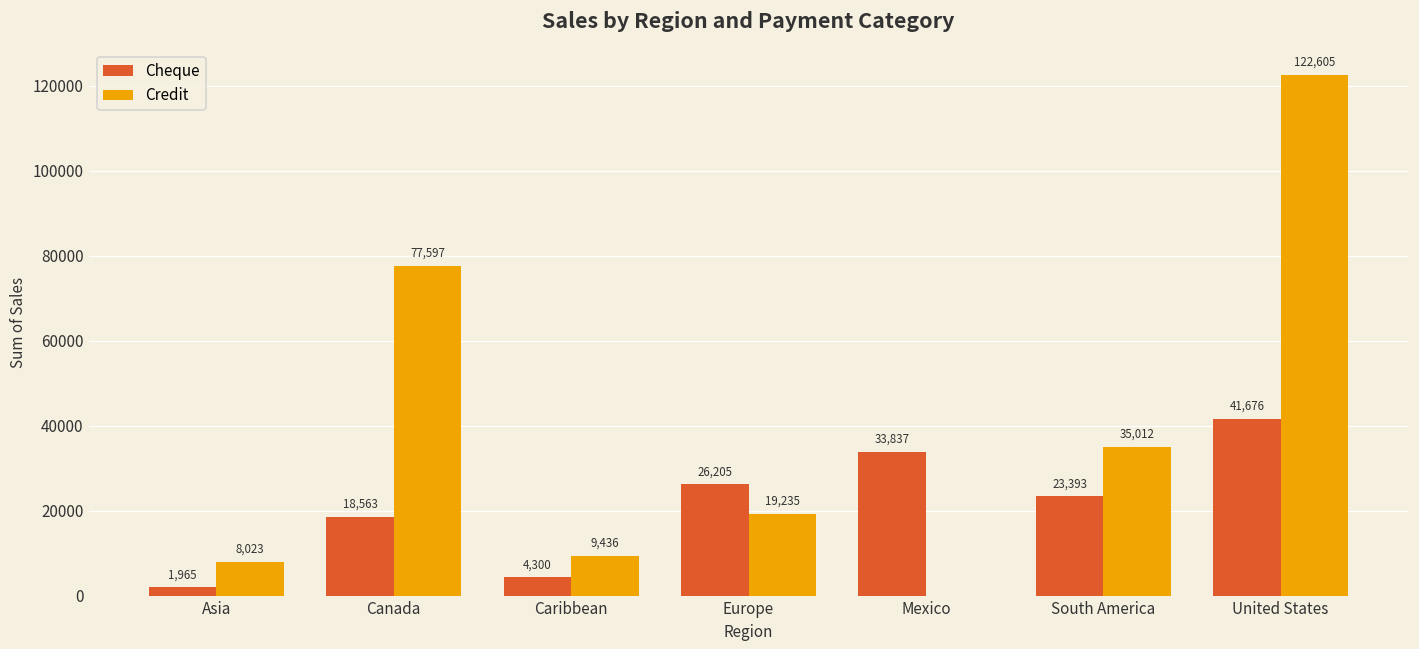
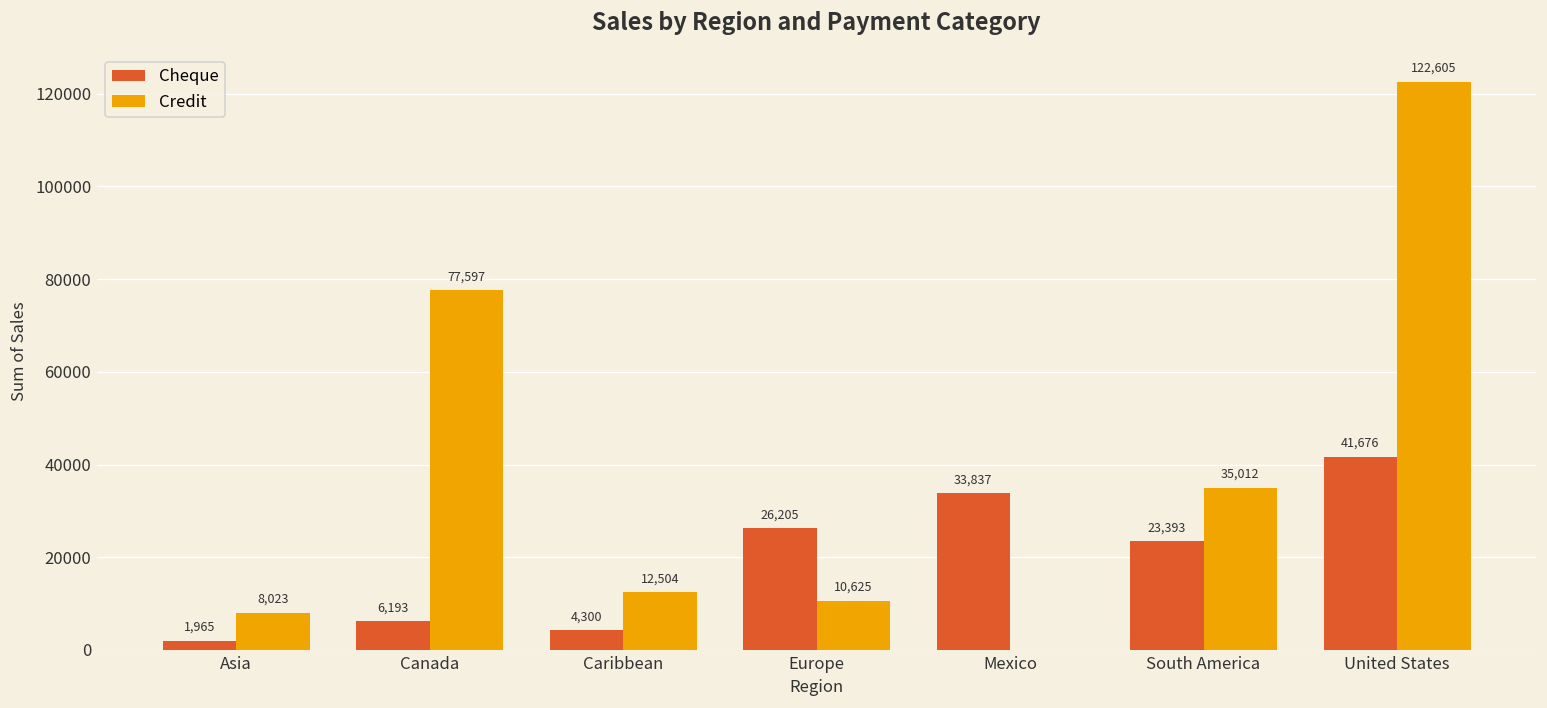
  {
    "Cheque": {
      "Asia": "1,965",
-     "Canada": "18,563",
+     "Canada": "6,193",
      "Caribbean": "4,300",
      "Europe": "26,205",
      "Mexico": "33,837",
      "South America": "23,393",
      "United States": "41,676"
    },
    "Credit": {
      "Asia": "8,023",
      "Canada": "77,597",
-     "Caribbean": "9,436",
-     "Europe": "19,235",
+     "Caribbean": "12,504",
+     "Europe": "10,625",
      "South America": "35,012",
      "United States": "122,605"
    }
  }
